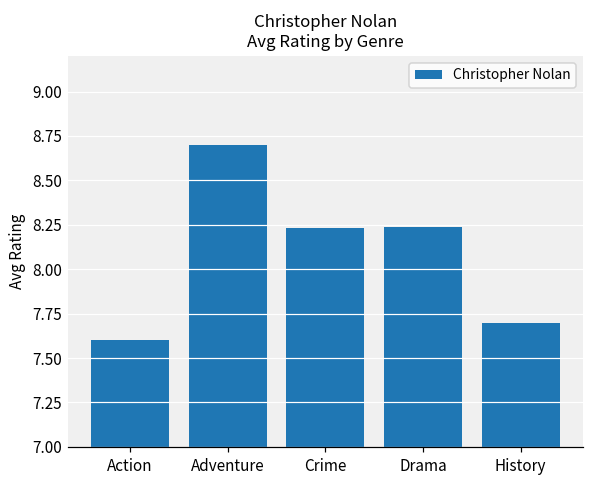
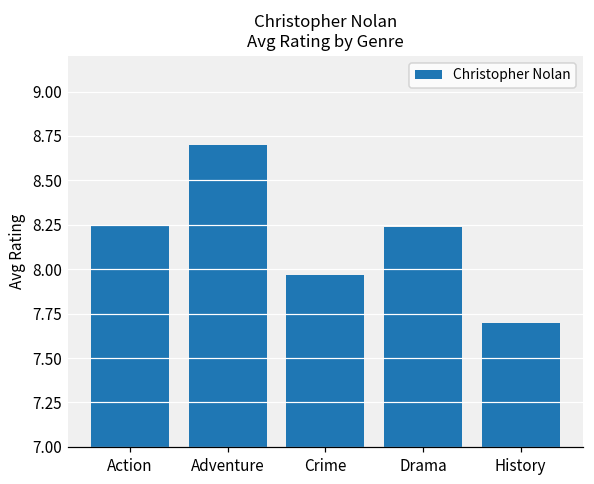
  {
-   "Action": 7.60,
+   "Action": 8.25,
    "Adventure": 8.70,
-   "Crime": 8.23,
+   "Crime": 7.97,
    "Drama": 8.24,
    "History": 7.70
  }
